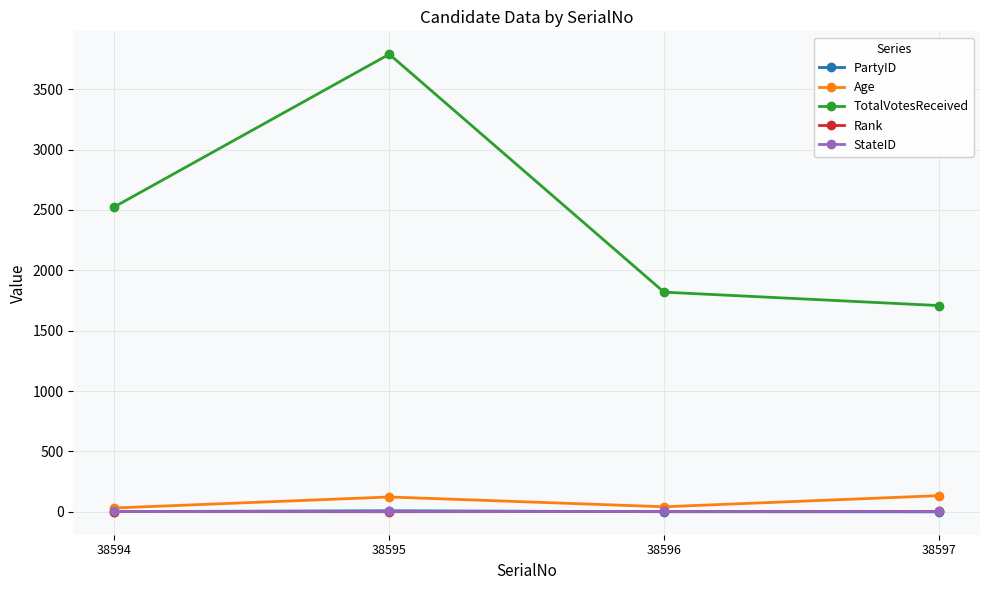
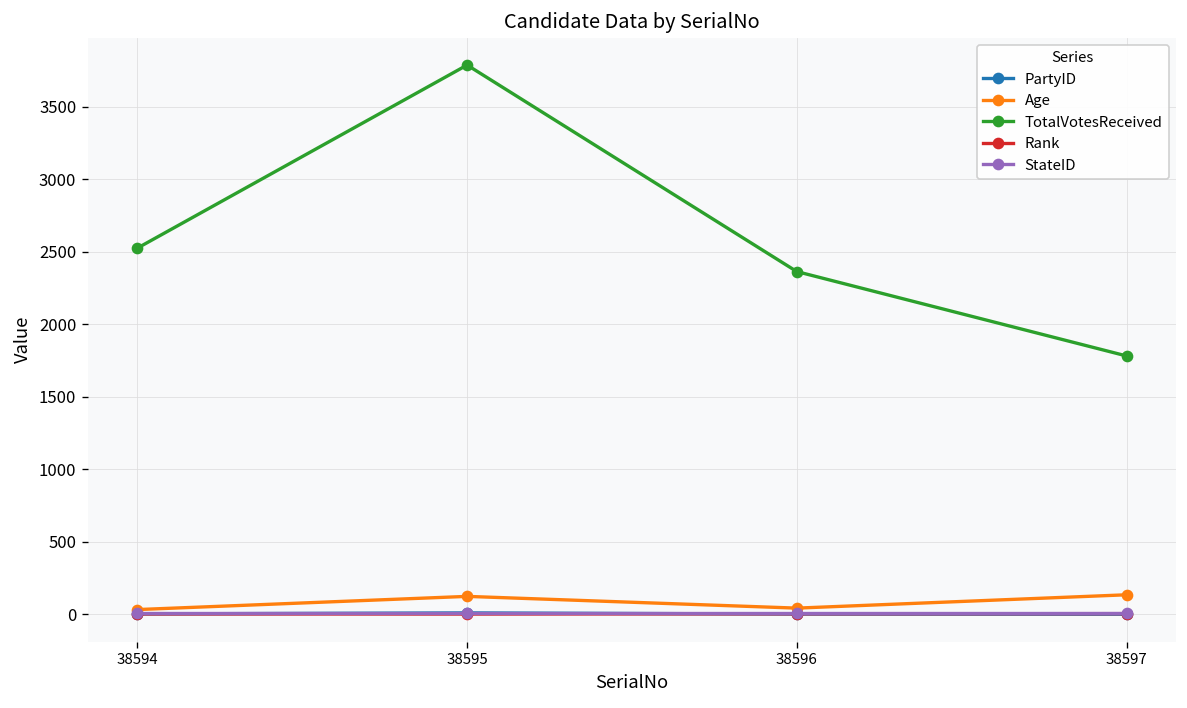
  {
    "Age": {
      "38594": 30,
      "38595": 120,
      "38596": 40,
      "38597": 130
    },
    "TotalVotesReceived": {
      "38594": 2530,
      "38595": 3790,
-     "38596": 1820,
-     "38597": 1710
+     "38596": 2360,
+     "38597": 1780
    }
  }
